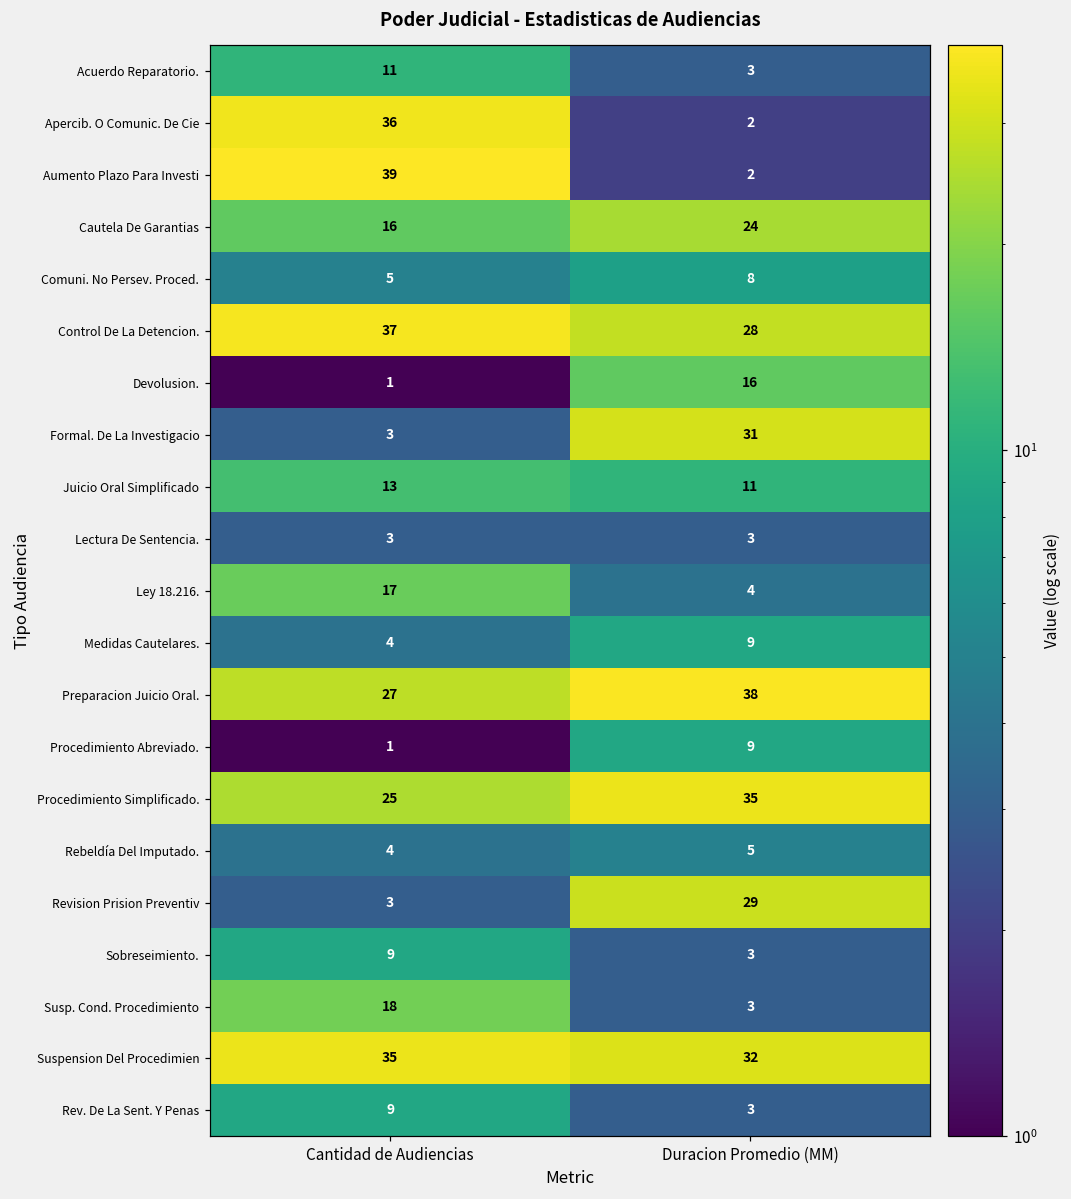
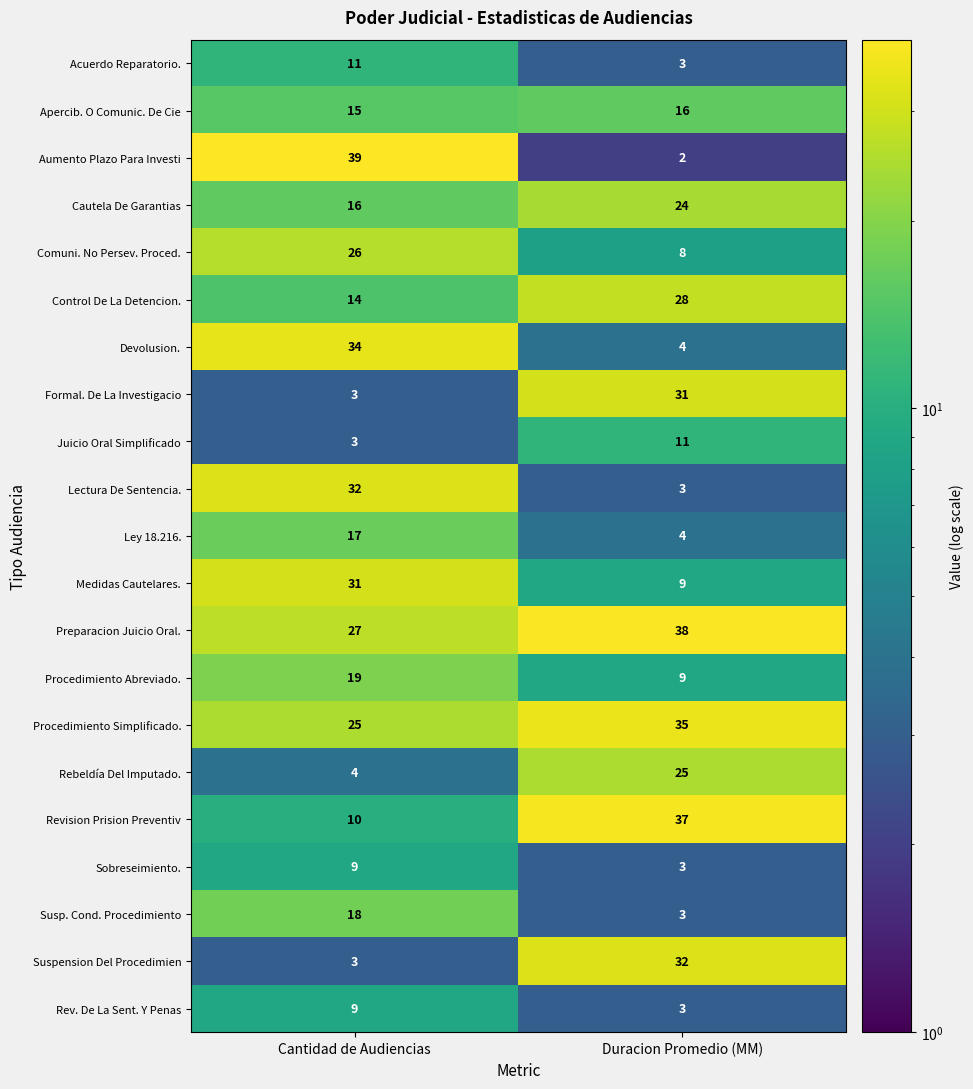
  {
    "Acuerdo Reparatorio.": {
      "Cantidad de Audiencias": 11,
      "Duracion Promedio (MM)": 3
    },
    "Apercib. O Comunic. De Cie": {
-     "Cantidad de Audiencias": 36,
-     "Duracion Promedio (MM)": 2
+     "Cantidad de Audiencias": 15,
+     "Duracion Promedio (MM)": 16
    },
    "Aumento Plazo Para Investi": {
      "Cantidad de Audiencias": 39,
      "Duracion Promedio (MM)": 2
    },
    "Cautela De Garantias": {
      "Cantidad de Audiencias": 16,
      "Duracion Promedio (MM)": 24
    },
    "Comuni. No Persev. Proced.": {
-     "Cantidad de Audiencias": 5,
+     "Cantidad de Audiencias": 26,
      "Duracion Promedio (MM)": 8
    },
    "Control De La Detencion.": {
-     "Cantidad de Audiencias": 37,
+     "Cantidad de Audiencias": 14,
      "Duracion Promedio (MM)": 28
    },
    "Devolusion.": {
-     "Cantidad de Audiencias": 1,
-     "Duracion Promedio (MM)": 16
+     "Cantidad de Audiencias": 34,
+     "Duracion Promedio (MM)": 4
    },
    "Formal. De La Investigacio": {
      "Cantidad de Audiencias": 3,
      "Duracion Promedio (MM)": 31
    },
    "Juicio Oral Simplificado": {
-     "Cantidad de Audiencias": 13,
+     "Cantidad de Audiencias": 3,
      "Duracion Promedio (MM)": 11
    },
    "Lectura De Sentencia.": {
-     "Cantidad de Audiencias": 3,
+     "Cantidad de Audiencias": 32,
      "Duracion Promedio (MM)": 3
    },
    "Ley 18.216.": {
      "Cantidad de Audiencias": 17,
      "Duracion Promedio (MM)": 4
    },
    "Medidas Cautelares.": {
-     "Cantidad de Audiencias": 4,
+     "Cantidad de Audiencias": 31,
      "Duracion Promedio (MM)": 9
    },
    "Preparacion Juicio Oral.": {
      "Cantidad de Audiencias": 27,
      "Duracion Promedio (MM)": 38
    },
    "Procedimiento Abreviado.": {
-     "Cantidad de Audiencias": 1,
+     "Cantidad de Audiencias": 19,
      "Duracion Promedio (MM)": 9
    },
    "Procedimiento Simplificado.": {
      "Cantidad de Audiencias": 25,
      "Duracion Promedio (MM)": 35
    },
    "Rebeldía Del Imputado.": {
      "Cantidad de Audiencias": 4,
-     "Duracion Promedio (MM)": 5
+     "Duracion Promedio (MM)": 25
    },
    "Revision Prision Preventiv": {
-     "Cantidad de Audiencias": 3,
-     "Duracion Promedio (MM)": 29
+     "Cantidad de Audiencias": 10,
+     "Duracion Promedio (MM)": 37
    },
    "Sobreseimiento.": {
      "Cantidad de Audiencias": 9,
      "Duracion Promedio (MM)": 3
    },
    "Susp. Cond. Procedimiento": {
      "Cantidad de Audiencias": 18,
      "Duracion Promedio (MM)": 3
    },
    "Suspension Del Procedimien": {
-     "Cantidad de Audiencias": 35,
+     "Cantidad de Audiencias": 3,
      "Duracion Promedio (MM)": 32
    },
    "Rev. De La Sent. Y Penas": {
      "Cantidad de Audiencias": 9,
      "Duracion Promedio (MM)": 3
    }
  }
